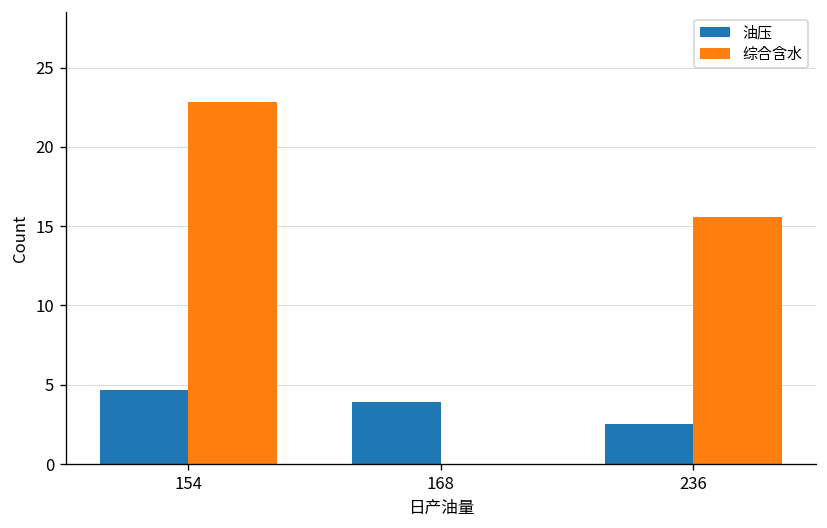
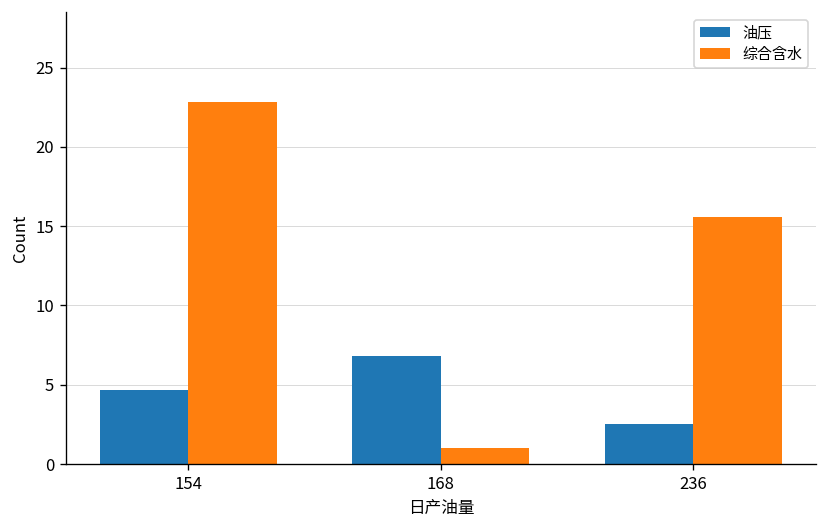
  {
    "油压": {
      "154": 4.7,
-     "168": 3.9,
+     "168": 6.8,
      "236": 2.5
    },
    "综合含水": {
      "154": 22.8,
-     "168": 0,
+     "168": 1,
      "236": 15.6
    }
  }
